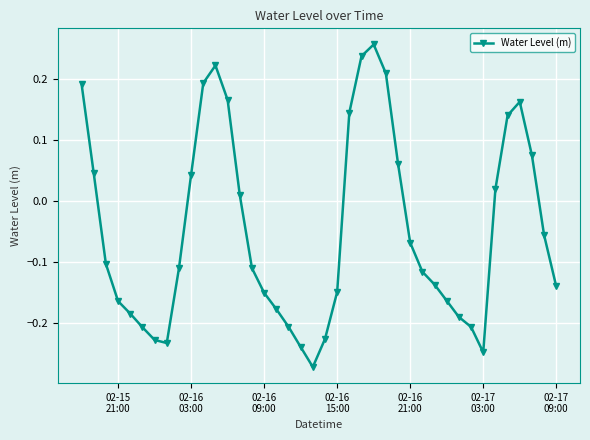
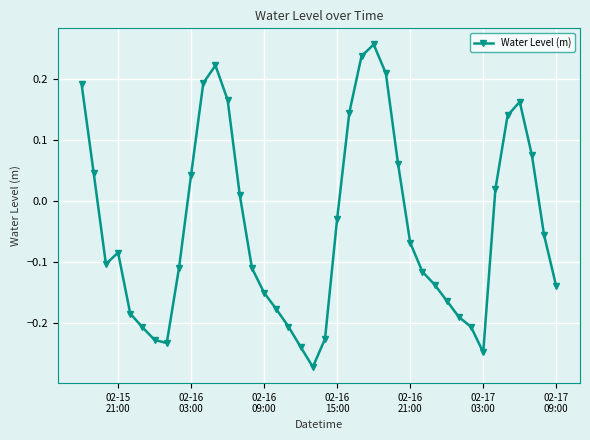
  {
-   "02-15 21:00": -0.16,
+   "02-15 21:00": -0.09,
    "02-16 03:00": 0.04,
    "02-16 09:00": -0.15,
-   "02-16 15:00": -0.15,
+   "02-16 15:00": -0.03,
    "02-16 21:00": -0.07,
    "02-17 03:00": -0.25,
    "02-17 09:00": -0.14
  }
